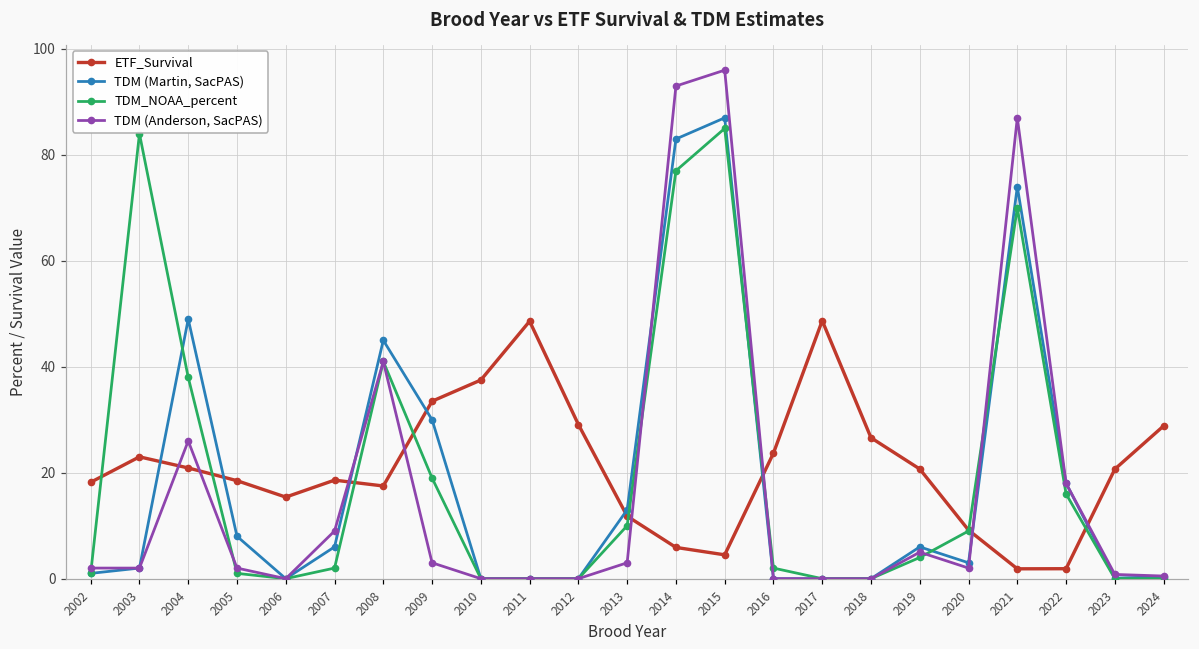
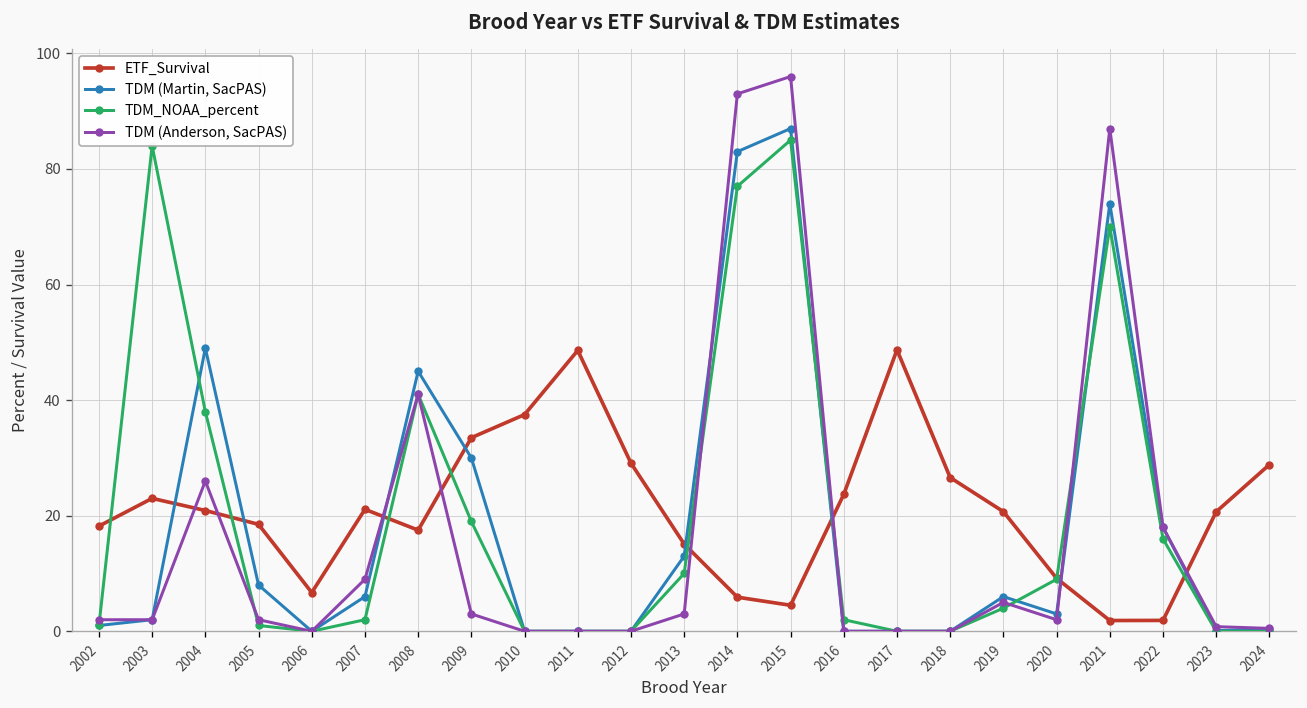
  {
    "ETF_Survival": {
      "2002": 18,
      "2003": 23,
      "2004": 21,
      "2005": 19,
-     "2006": 15,
-     "2007": 19,
+     "2006": 7,
+     "2007": 21,
      "2008": 18,
      "2009": 34,
      "2010": 38,
      "2011": 49,
      "2012": 29,
-     "2013": 12,
+     "2013": 15,
      "2014": 6,
      "2015": 5,
      "2016": 24,
      "2017": 49,
      "2018": 27,
      "2019": 21,
      "2021": 2,
      "2022": 2,
      "2023": 21,
      "2024": 29
    },
    "TDM (Martin, SacPAS)": {
      "2004": 49,
      "2005": 8,
      "2007": 6,
      "2008": 45,
      "2009": 30,
      "2013": 13,
      "2014": 83,
      "2015": 87,
      "2019": 6,
      "2020": 3,
      "2021": 74
    },
    "TDM_NOAA_percent": {
      "2004": 38,
      "2005": 1,
      "2007": 2,
      "2009": 19,
      "2013": 10,
      "2014": 77,
      "2015": 85,
      "2016": 2,
      "2019": 4,
      "2021": 70,
      "2022": 16
    },
    "TDM (Anderson, SacPAS)": {
      "2002": 2,
      "2004": 26,
      "2005": 2,
      "2007": 9,
      "2009": 3,
      "2013": 3,
      "2014": 93,
      "2015": 96,
      "2019": 5,
      "2020": 2,
      "2021": 87,
      "2023": 1
    }
  }
